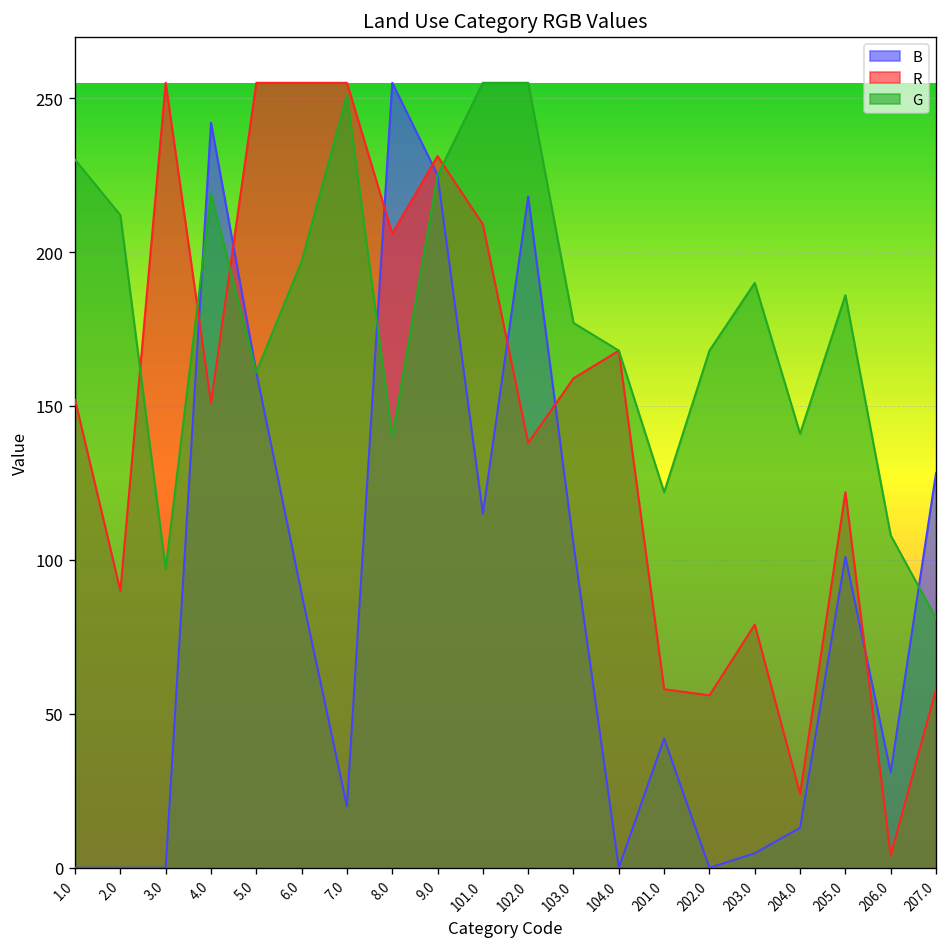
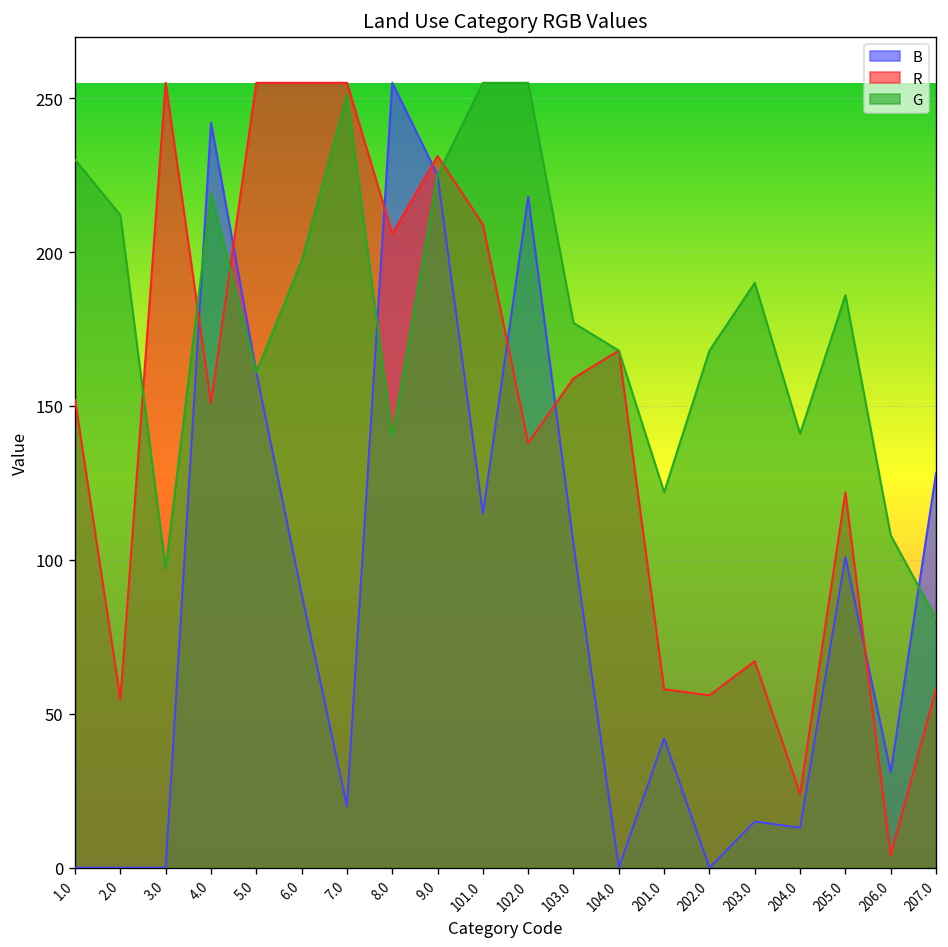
  {
    "B": {
      "1.0": 0,
      "2.0": 0,
      "3.0": 0,
      "4.0": 242,
      "6.0": 89,
      "7.0": 20,
      "8.0": 255,
      "101.0": 115,
      "102.0": 218,
      "103.0": 105,
      "104.0": 0,
      "201.0": 42,
      "202.0": 0,
-     "203.0": 5,
+     "203.0": 15,
      "204.0": 13,
      "205.0": 101,
      "206.0": 31,
      "207.0": 128
    },
    "R": {
      "1.0": 152,
-     "2.0": 90,
+     "2.0": 55,
      "3.0": 255,
      "4.0": 151,
      "5.0": 255,
      "6.0": 255,
      "7.0": 255,
      "8.0": 206,
      "9.0": 231,
      "101.0": 209,
      "102.0": 138,
      "103.0": 159,
      "201.0": 58,
      "202.0": 56,
-     "203.0": 79,
+     "203.0": 67,
      "204.0": 24,
      "205.0": 122,
      "206.0": 4,
      "207.0": 58
    },
    "G": {
      "1.0": 230,
      "2.0": 212,
      "3.0": 97,
      "4.0": 219,
      "6.0": 197,
      "7.0": 251,
      "8.0": 140,
      "101.0": 255,
      "102.0": 255,
      "103.0": 177,
      "201.0": 122,
      "202.0": 168,
      "203.0": 190,
      "204.0": 141,
      "205.0": 186,
      "206.0": 108,
      "207.0": 81
    }
  }
